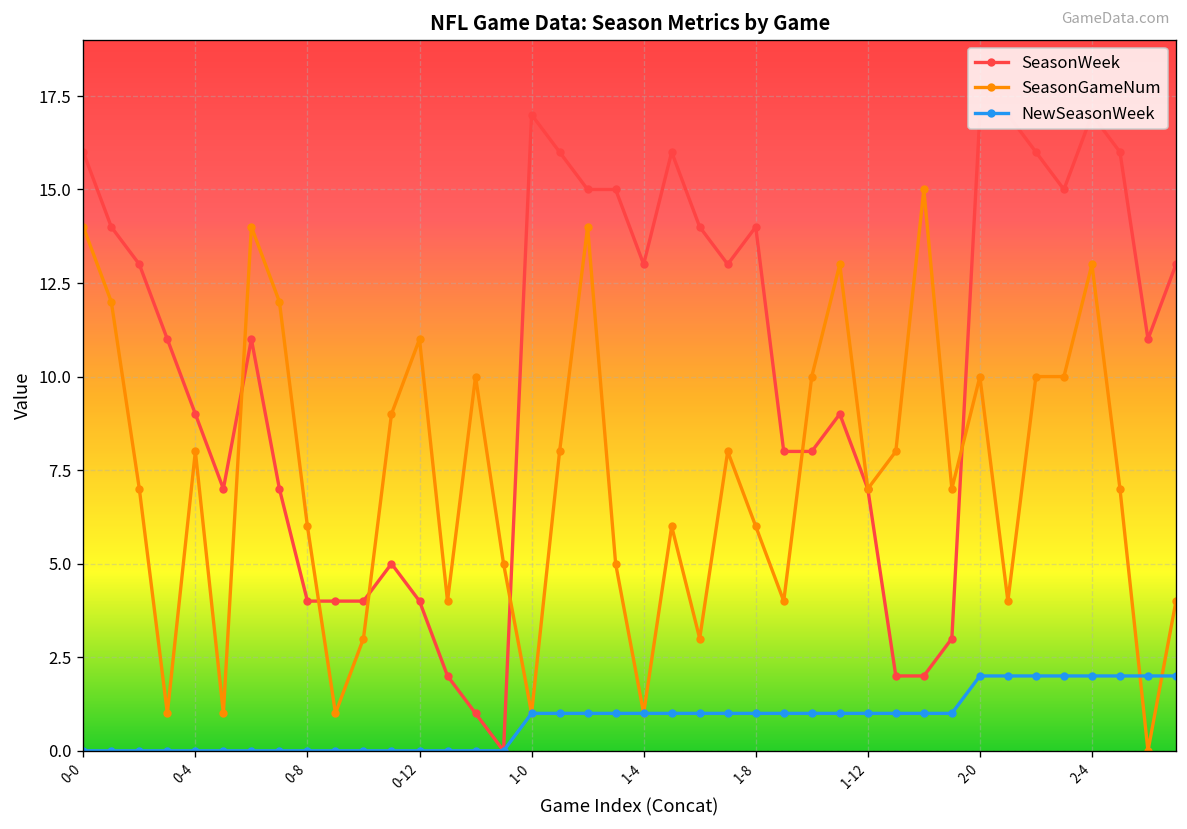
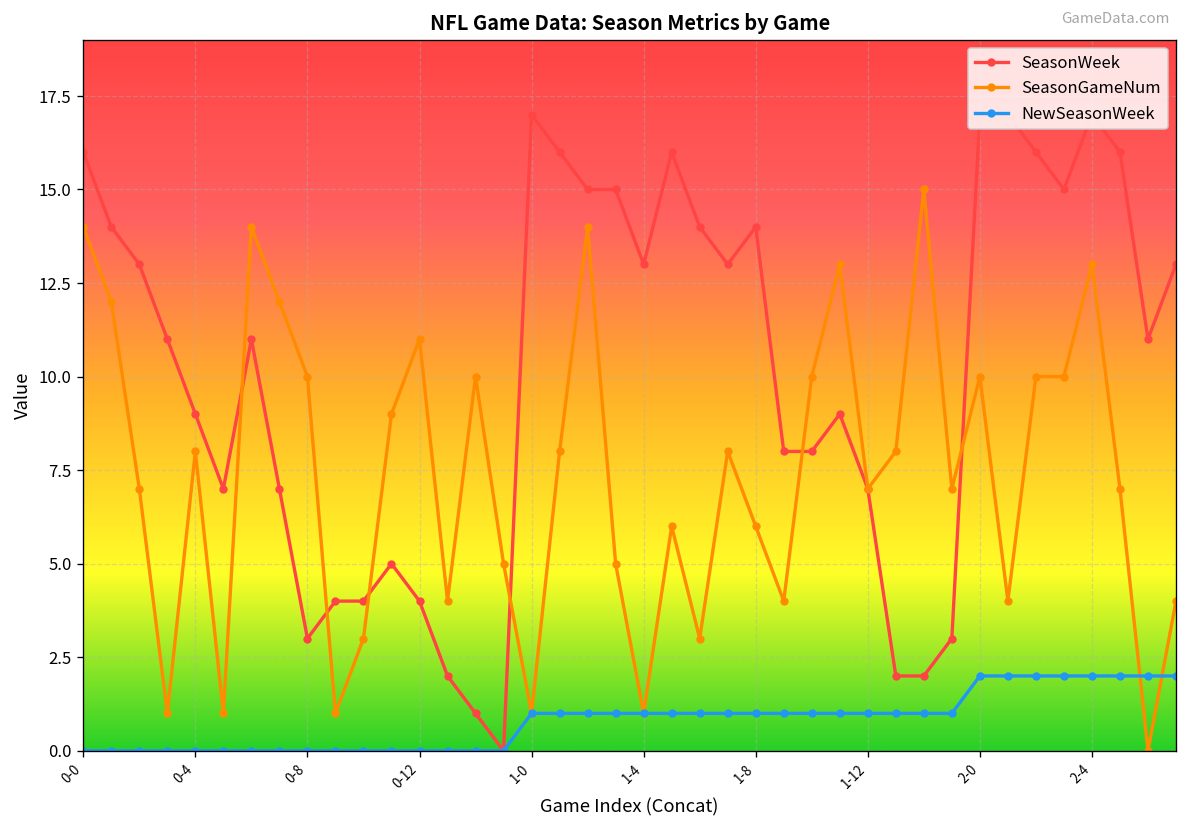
  {
    "SeasonWeek": {
      "0-0": 16,
      "0-4": 9,
-     "0-8": 4,
+     "0-8": 3,
      "0-12": 4,
      "1-0": 17,
      "1-4": 13,
      "1-8": 14
    },
    "SeasonGameNum": {
      "0-0": 14,
      "0-4": 8,
-     "0-8": 6,
+     "0-8": 10,
      "0-12": 11,
      "1-8": 6,
      "2-0": 10,
      "2-4": 13
    },
    "NewSeasonWeek": {
      "0-0": 0,
      "0-4": 0,
      "0-8": 0,
      "0-12": 0,
      "1-8": 1,
      "1-12": 1,
      "2-0": 2,
      "2-4": 2
    }
  }
